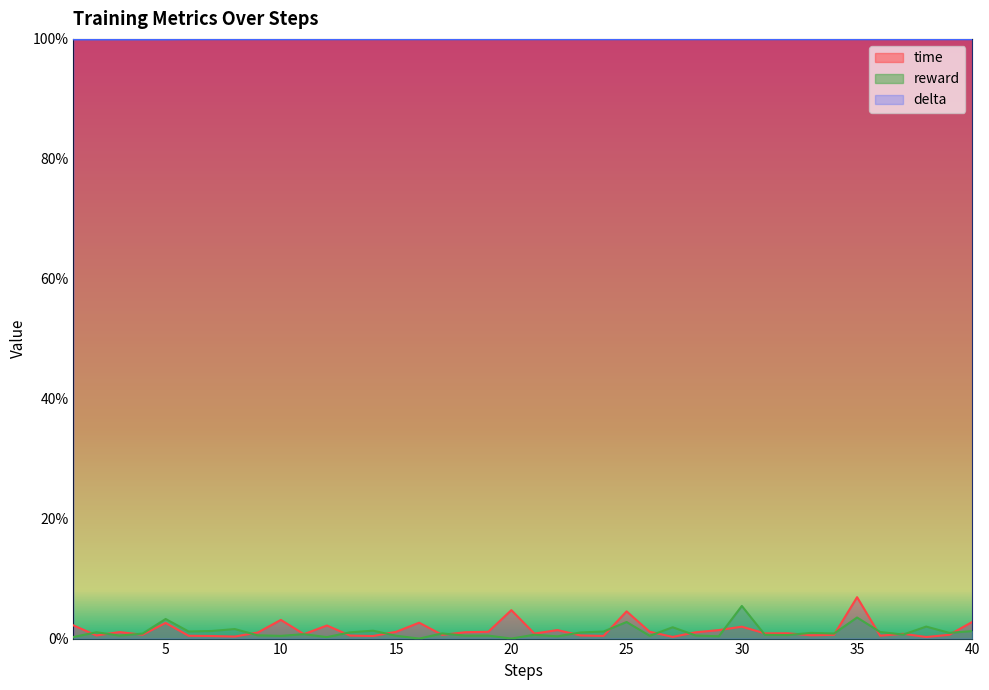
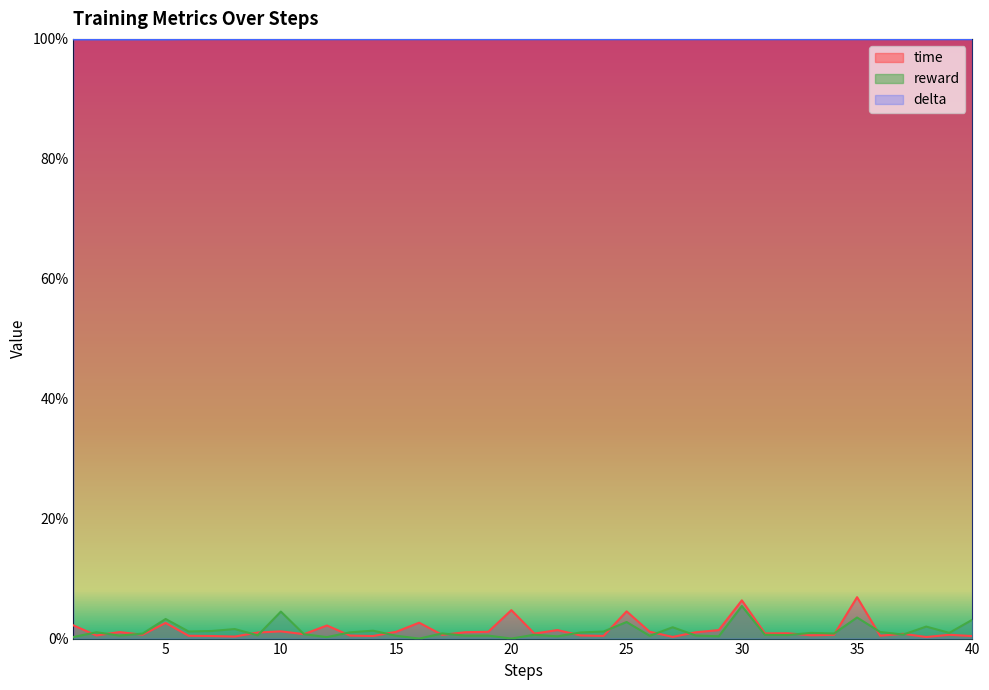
  {
    "time": {
      "5": "3%",
-     "10": "3%",
+     "10": "1%",
      "15": "1%",
      "20": "5%",
      "25": "5%",
-     "30": "2%",
+     "30": "6%",
      "35": "7%",
-     "40": "3%"
+     "40": "0%"
    },
    "reward": {
      "5": "3%",
-     "10": "0%",
+     "10": "4%",
      "15": "0%",
      "20": "0%",
      "25": "3%",
      "30": "5%",
      "35": "4%",
-     "40": "1%"
+     "40": "3%"
    },
    "delta": {
      "5": "100%",
      "10": "100%",
      "15": "100%",
      "20": "100%",
      "25": "100%",
      "30": "100%",
      "35": "100%",
      "40": "100%"
    }
  }
